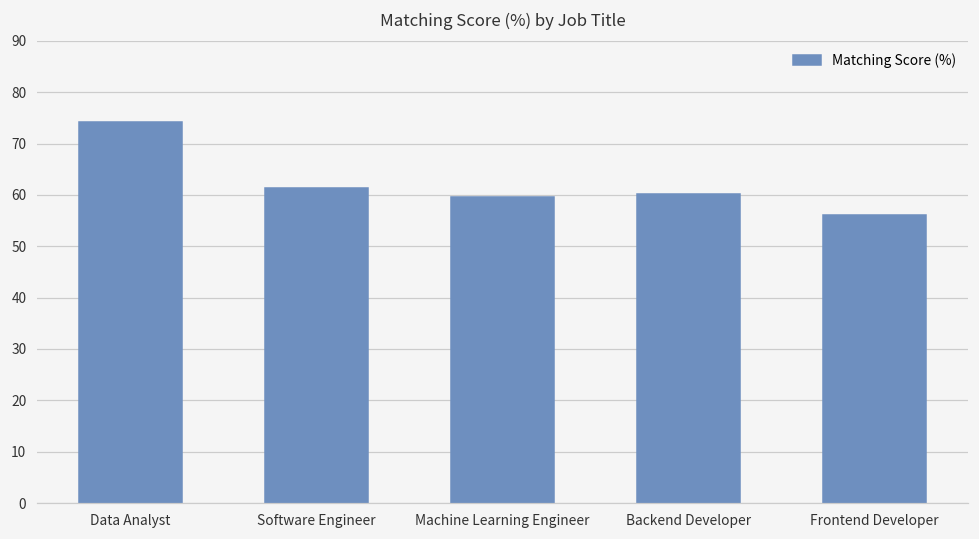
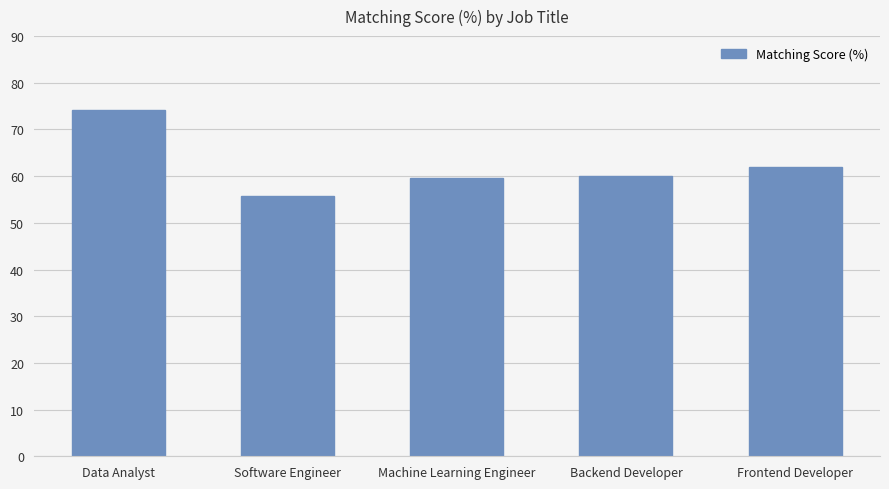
  {
    "Data Analyst": 74,
-   "Software Engineer": 61,
+   "Software Engineer": 56,
    "Machine Learning Engineer": 60,
    "Backend Developer": 60,
-   "Frontend Developer": 56
+   "Frontend Developer": 62
  }
